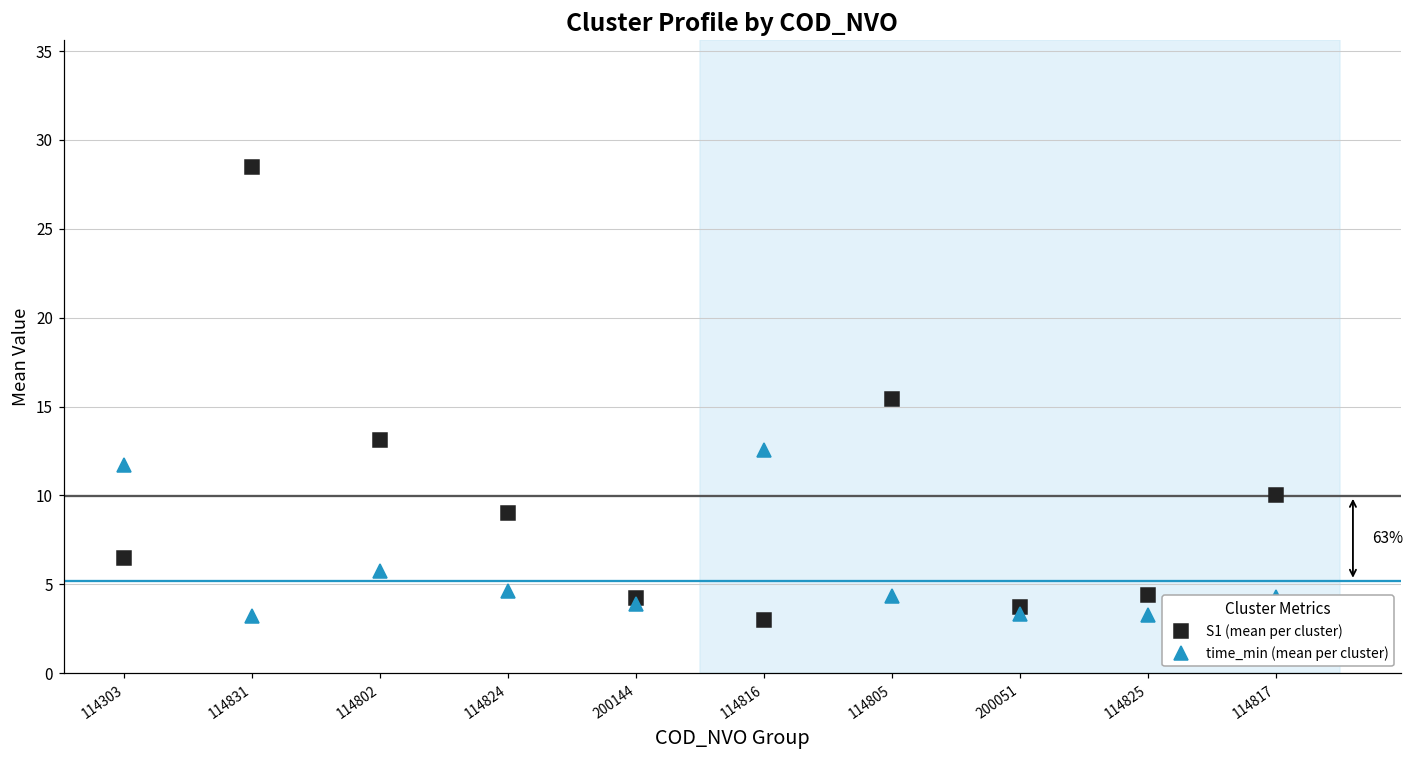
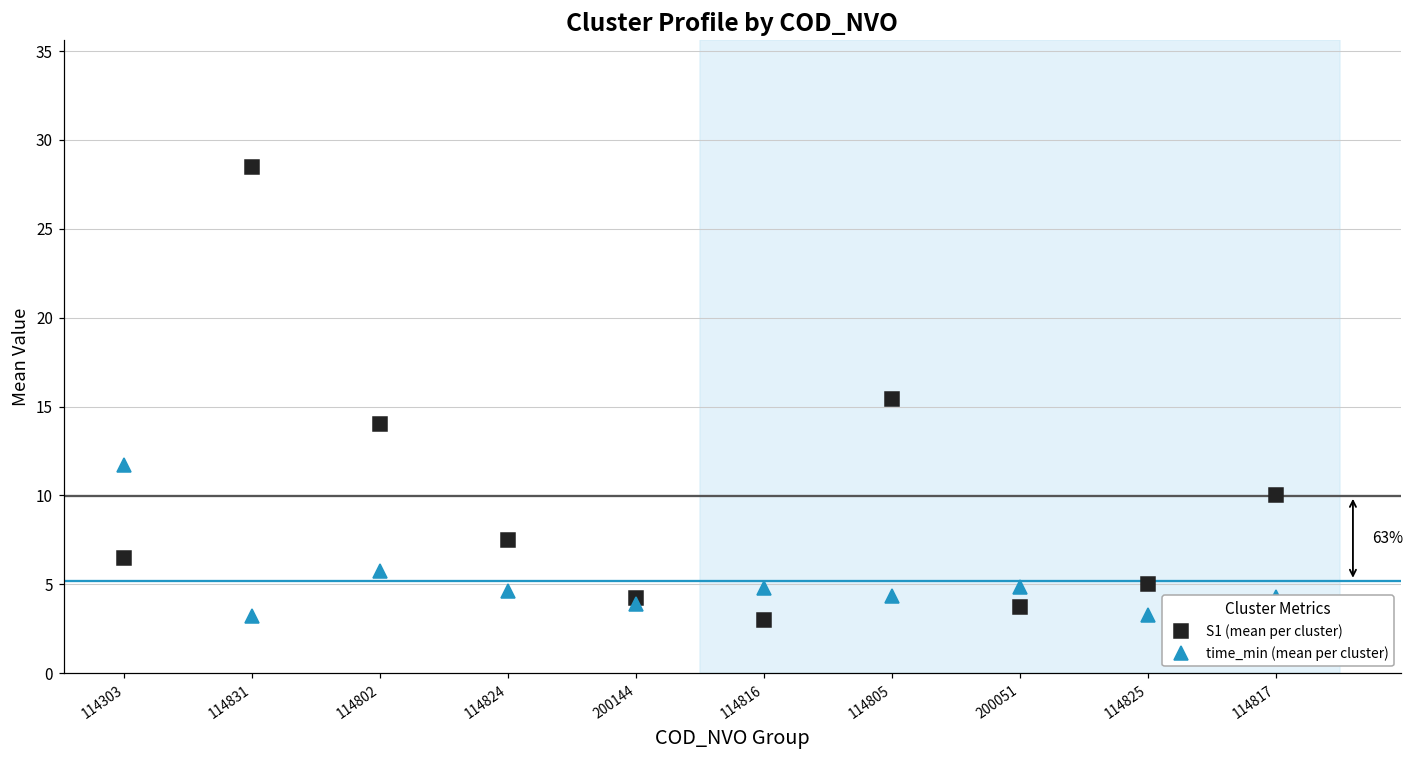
  {
    "S1 (mean per cluster)": {
      "114303": 6.5,
      "114831": 28.5,
-     "114802": 13.1,
-     "114824": 9.0,
+     "114802": 14.0,
+     "114824": 7.5,
      "200144": 4.2,
      "114816": 3.0,
      "114805": 15.4,
      "200051": 3.8,
-     "114825": 4.4,
+     "114825": 5.0,
      "114817": 10.0
    },
    "time_min (mean per cluster)": {
      "114303": 11.7,
      "114831": 3.2,
      "114802": 5.7,
      "114824": 4.6,
      "200144": 3.9,
-     "114816": 12.5,
+     "114816": 4.8,
      "114805": 4.3,
-     "200051": 3.3,
+     "200051": 4.9,
      "114825": 3.3,
      "114817": 4.3
    }
  }
